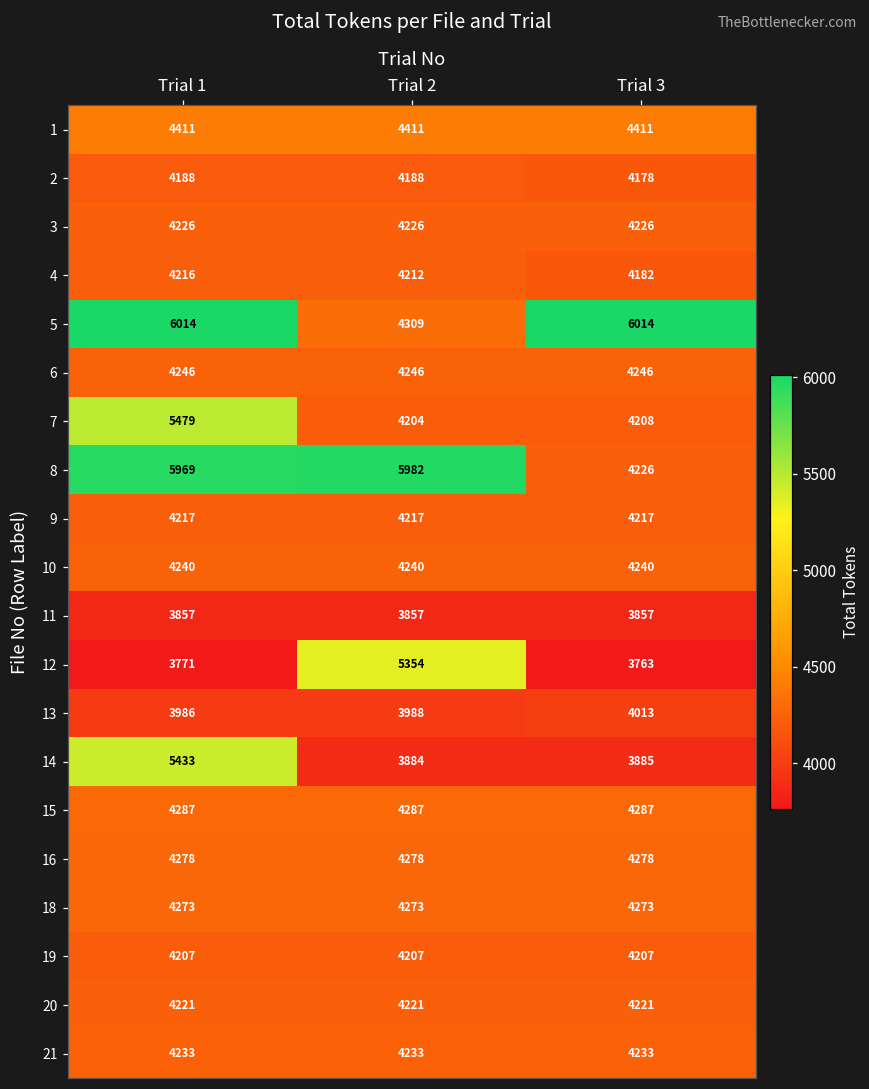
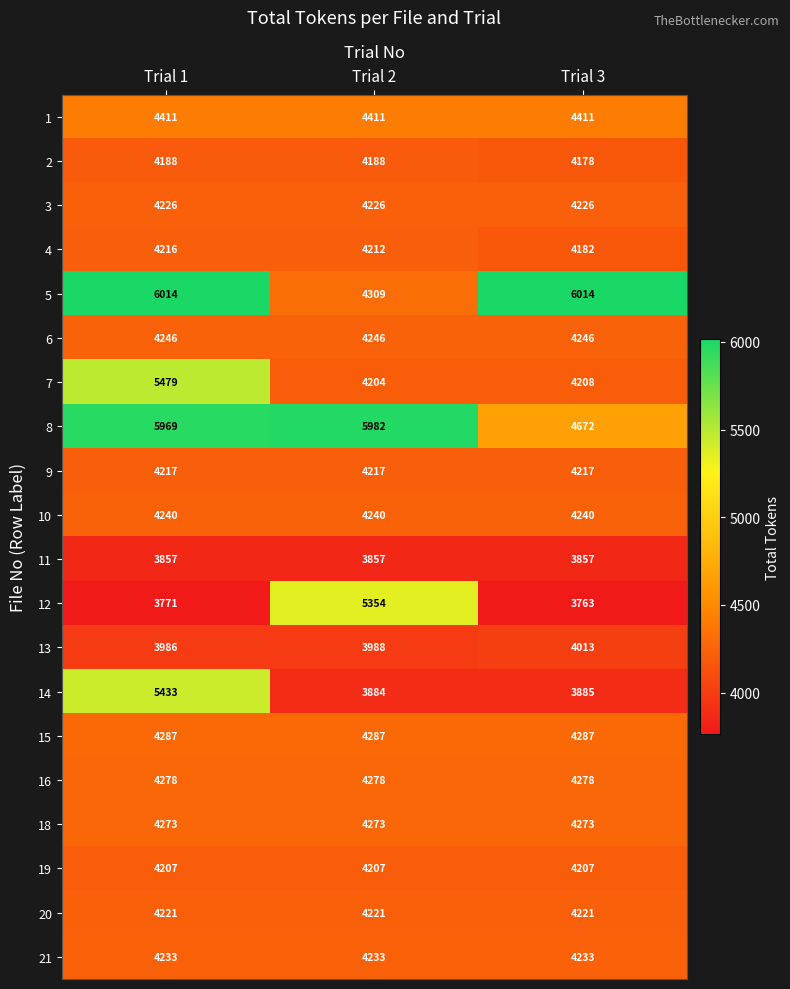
  {
    "1": {
      "Trial 1": 4411,
      "Trial 2": 4411,
      "Trial 3": 4411
    },
    "2": {
      "Trial 1": 4188,
      "Trial 2": 4188,
      "Trial 3": 4178
    },
    "3": {
      "Trial 1": 4226,
      "Trial 2": 4226,
      "Trial 3": 4226
    },
    "4": {
      "Trial 1": 4216,
      "Trial 2": 4212,
      "Trial 3": 4182
    },
    "5": {
      "Trial 1": 6014,
      "Trial 2": 4309,
      "Trial 3": 6014
    },
    "6": {
      "Trial 1": 4246,
      "Trial 2": 4246,
      "Trial 3": 4246
    },
    "7": {
      "Trial 1": 5479,
      "Trial 2": 4204,
      "Trial 3": 4208
    },
    "8": {
      "Trial 1": 5969,
      "Trial 2": 5982,
-     "Trial 3": 4226
+     "Trial 3": 4672
    },
    "9": {
      "Trial 1": 4217,
      "Trial 2": 4217,
      "Trial 3": 4217
    },
    "10": {
      "Trial 1": 4240,
      "Trial 2": 4240,
      "Trial 3": 4240
    },
    "11": {
      "Trial 1": 3857,
      "Trial 2": 3857,
      "Trial 3": 3857
    },
    "12": {
      "Trial 1": 3771,
      "Trial 2": 5354,
      "Trial 3": 3763
    },
    "13": {
      "Trial 1": 3986,
      "Trial 2": 3988,
      "Trial 3": 4013
    },
    "14": {
      "Trial 1": 5433,
      "Trial 2": 3884,
      "Trial 3": 3885
    },
    "15": {
      "Trial 1": 4287,
      "Trial 2": 4287,
      "Trial 3": 4287
    },
    "16": {
      "Trial 1": 4278,
      "Trial 2": 4278,
      "Trial 3": 4278
    },
    "18": {
      "Trial 1": 4273,
      "Trial 2": 4273,
      "Trial 3": 4273
    },
    "19": {
      "Trial 1": 4207,
      "Trial 2": 4207,
      "Trial 3": 4207
    },
    "20": {
      "Trial 1": 4221,
      "Trial 2": 4221,
      "Trial 3": 4221
    },
    "21": {
      "Trial 1": 4233,
      "Trial 2": 4233,
      "Trial 3": 4233
    }
  }
